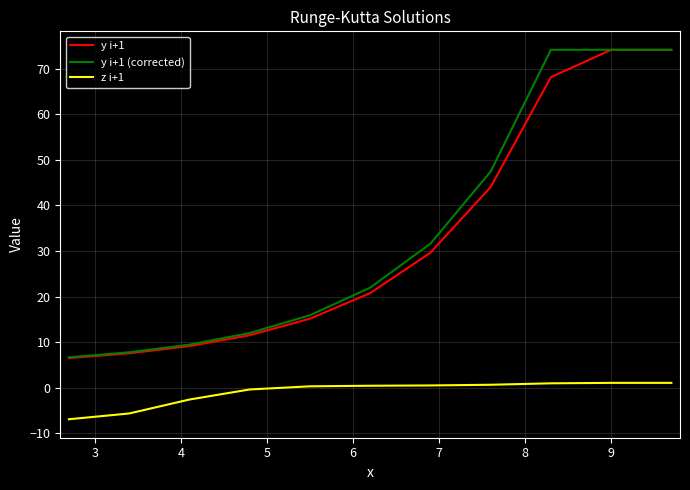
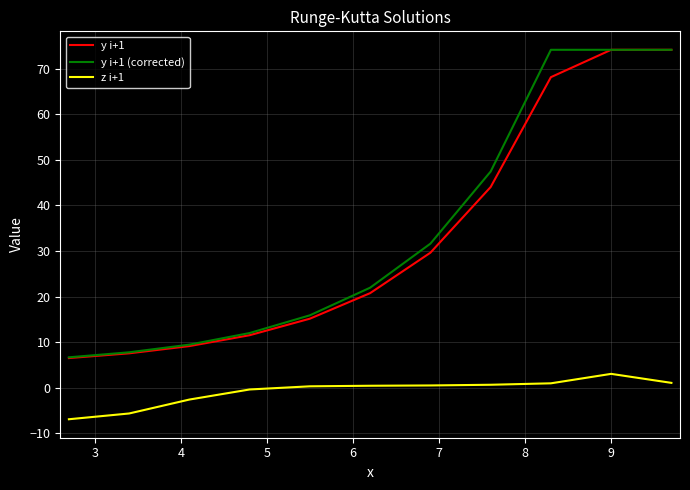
  {
    "z i+1": {
-     "9": 1
+     "9": 3
    }
  }
